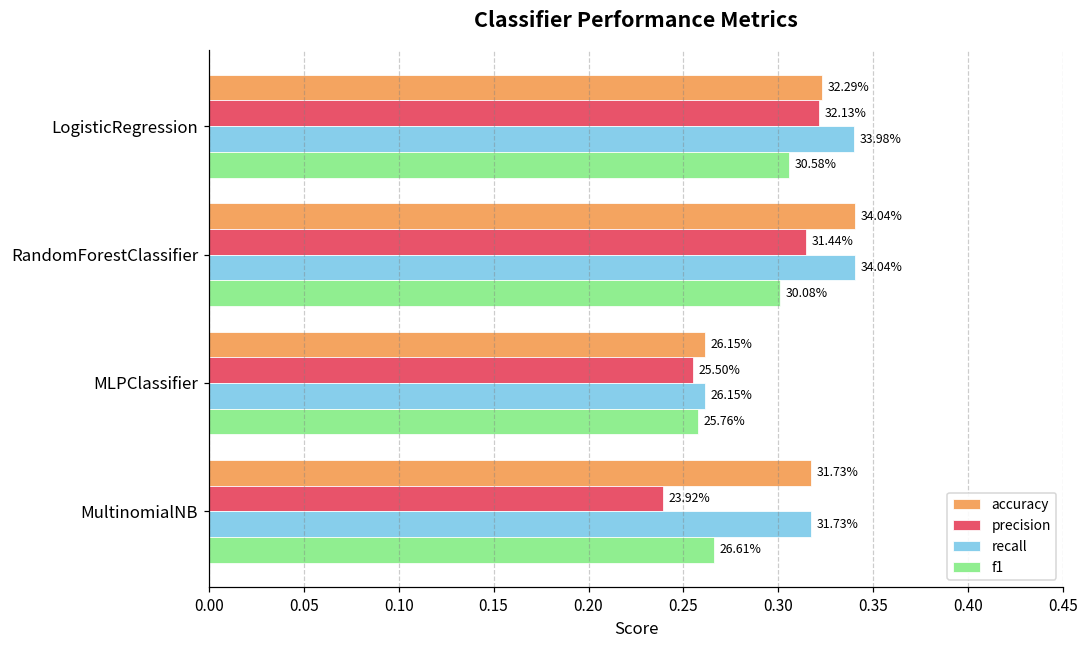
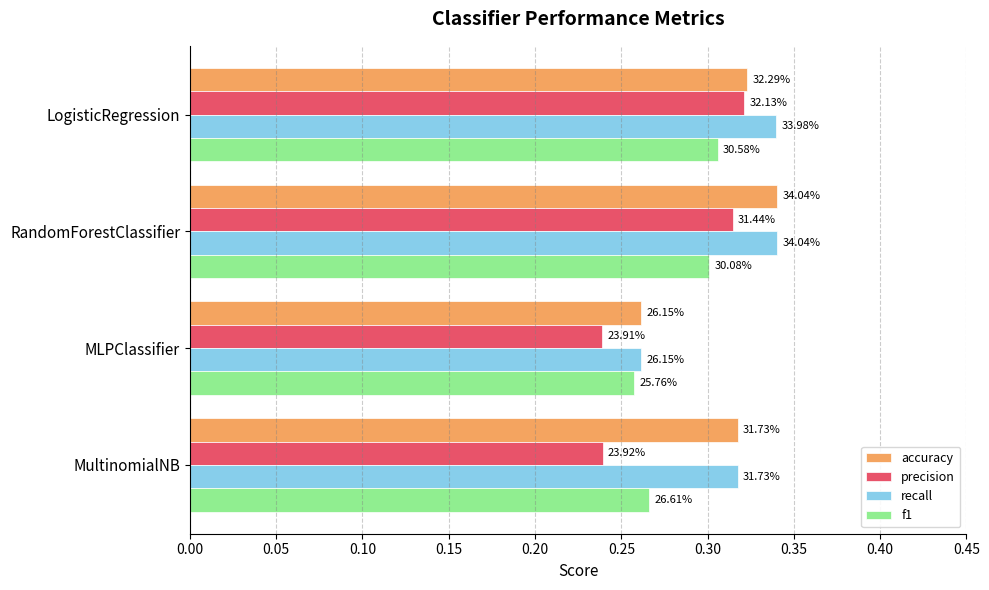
  {
    "accuracy": {
      "LogisticRegression": "32.29%",
      "RandomForestClassifier": "34.04%",
      "MLPClassifier": "26.15%",
      "MultinomialNB": "31.73%"
    },
    "precision": {
      "LogisticRegression": "32.13%",
      "RandomForestClassifier": "31.44%",
-     "MLPClassifier": "25.50%",
+     "MLPClassifier": "23.91%",
      "MultinomialNB": "23.92%"
    },
    "recall": {
      "LogisticRegression": "33.98%",
      "RandomForestClassifier": "34.04%",
      "MLPClassifier": "26.15%",
      "MultinomialNB": "31.73%"
    },
    "f1": {
      "LogisticRegression": "30.58%",
      "RandomForestClassifier": "30.08%",
      "MLPClassifier": "25.76%",
      "MultinomialNB": "26.61%"
    }
  }
